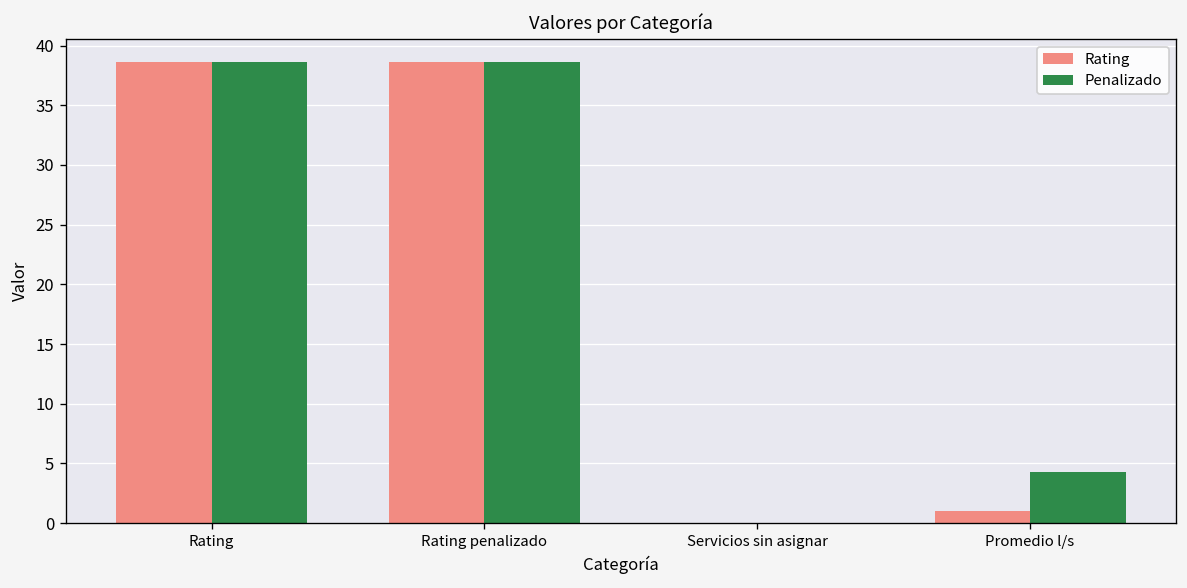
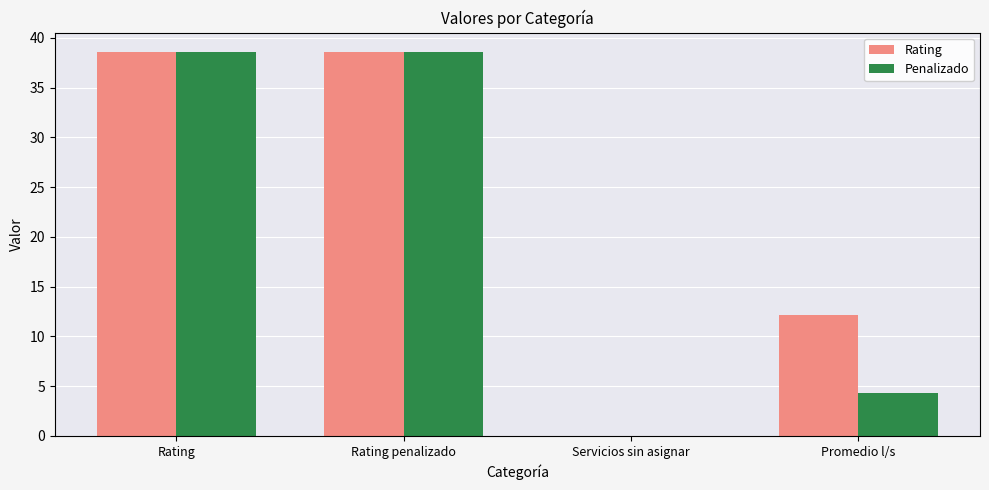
  {
    "Rating": {
      "Rating": 39,
      "Rating penalizado": 39,
      "Servicios sin asignar": 0,
-     "Promedio l/s": 1
+     "Promedio l/s": 12
    },
    "Penalizado": {
      "Rating": 39,
      "Rating penalizado": 39,
      "Servicios sin asignar": 0,
      "Promedio l/s": 4
    }
  }
